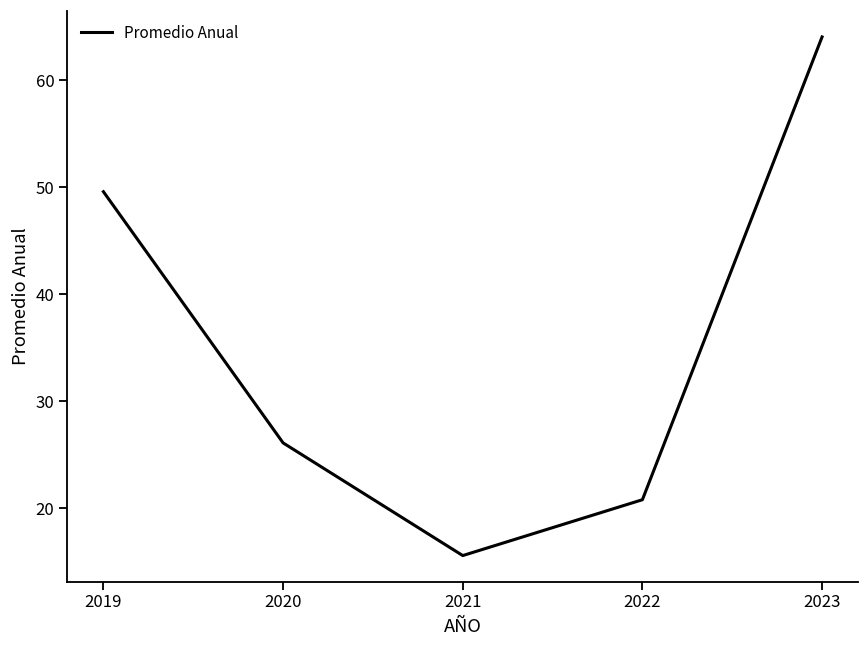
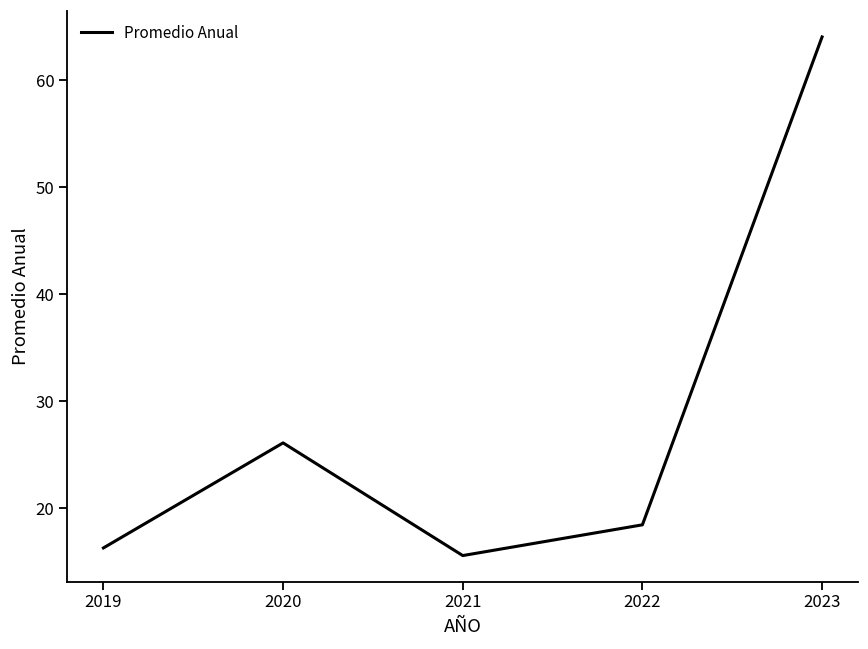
  {
-   "2019": 50,
+   "2019": 16,
    "2020": 26,
    "2021": 16,
-   "2022": 21,
+   "2022": 18,
    "2023": 64
  }
